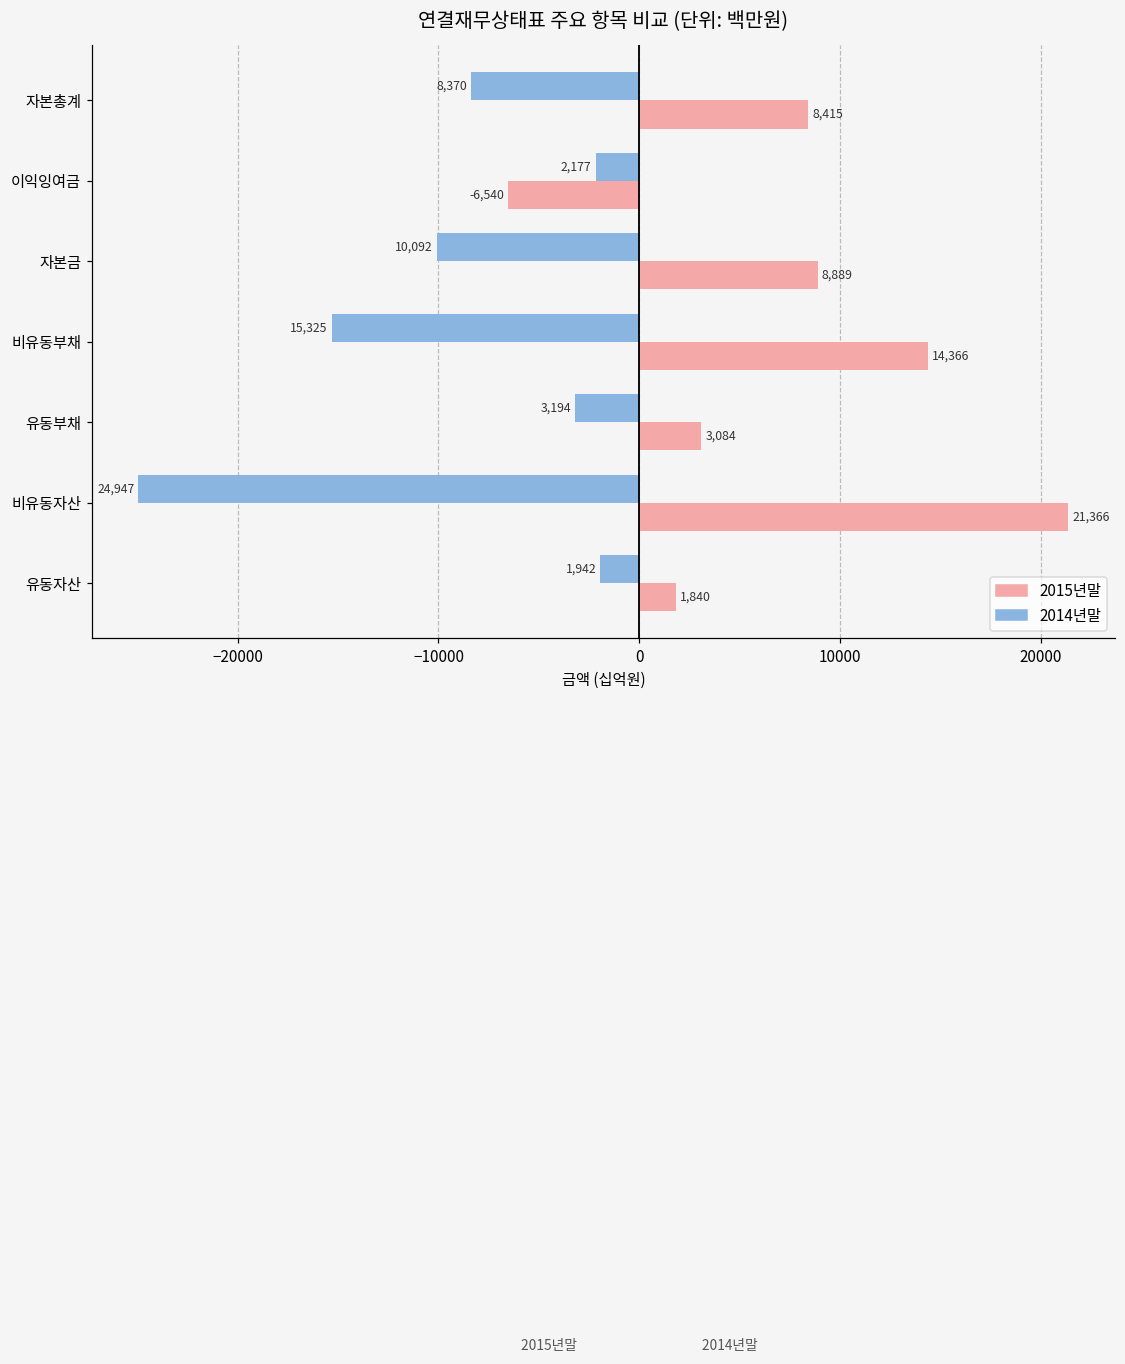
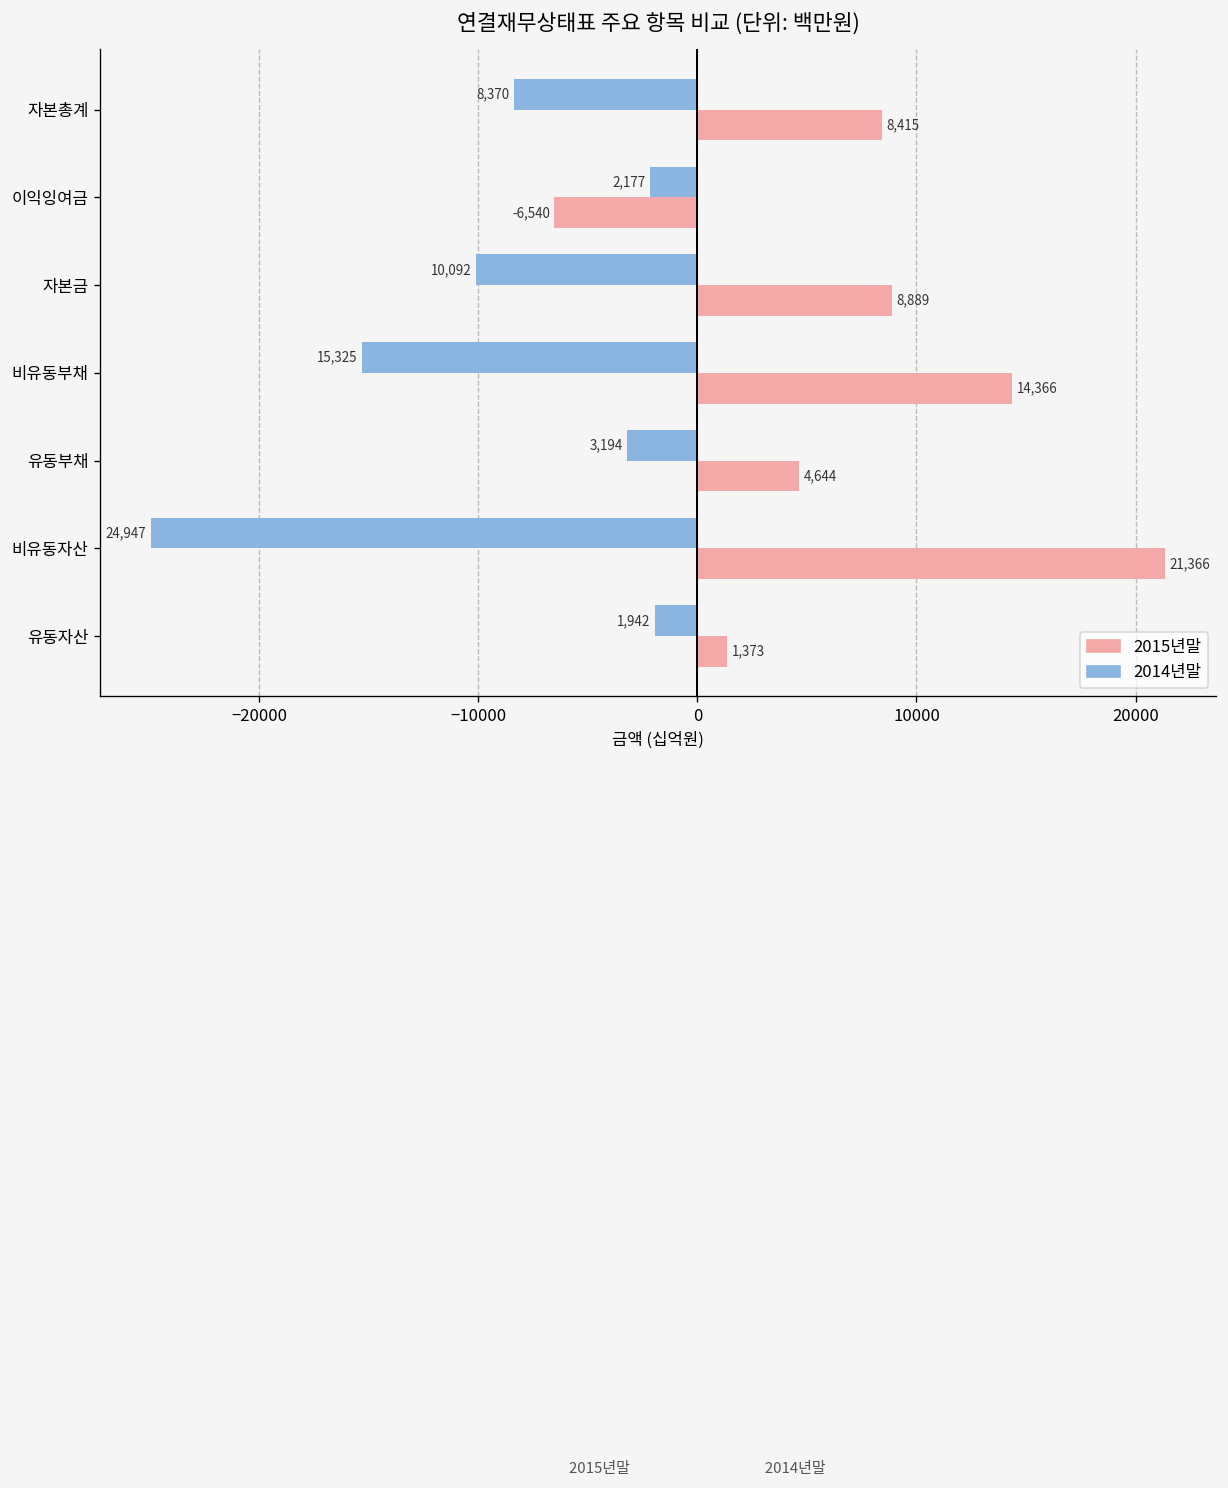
  {
    "2015년말": {
      "자본총계": "8,415",
      "이익잉여금": "-6,540",
      "자본금": "8,889",
      "비유동부채": "14,366",
-     "유동부채": "3,084",
+     "유동부채": "4,644",
      "비유동자산": "21,366",
-     "유동자산": "1,840"
+     "유동자산": "1,373"
    }
  }
